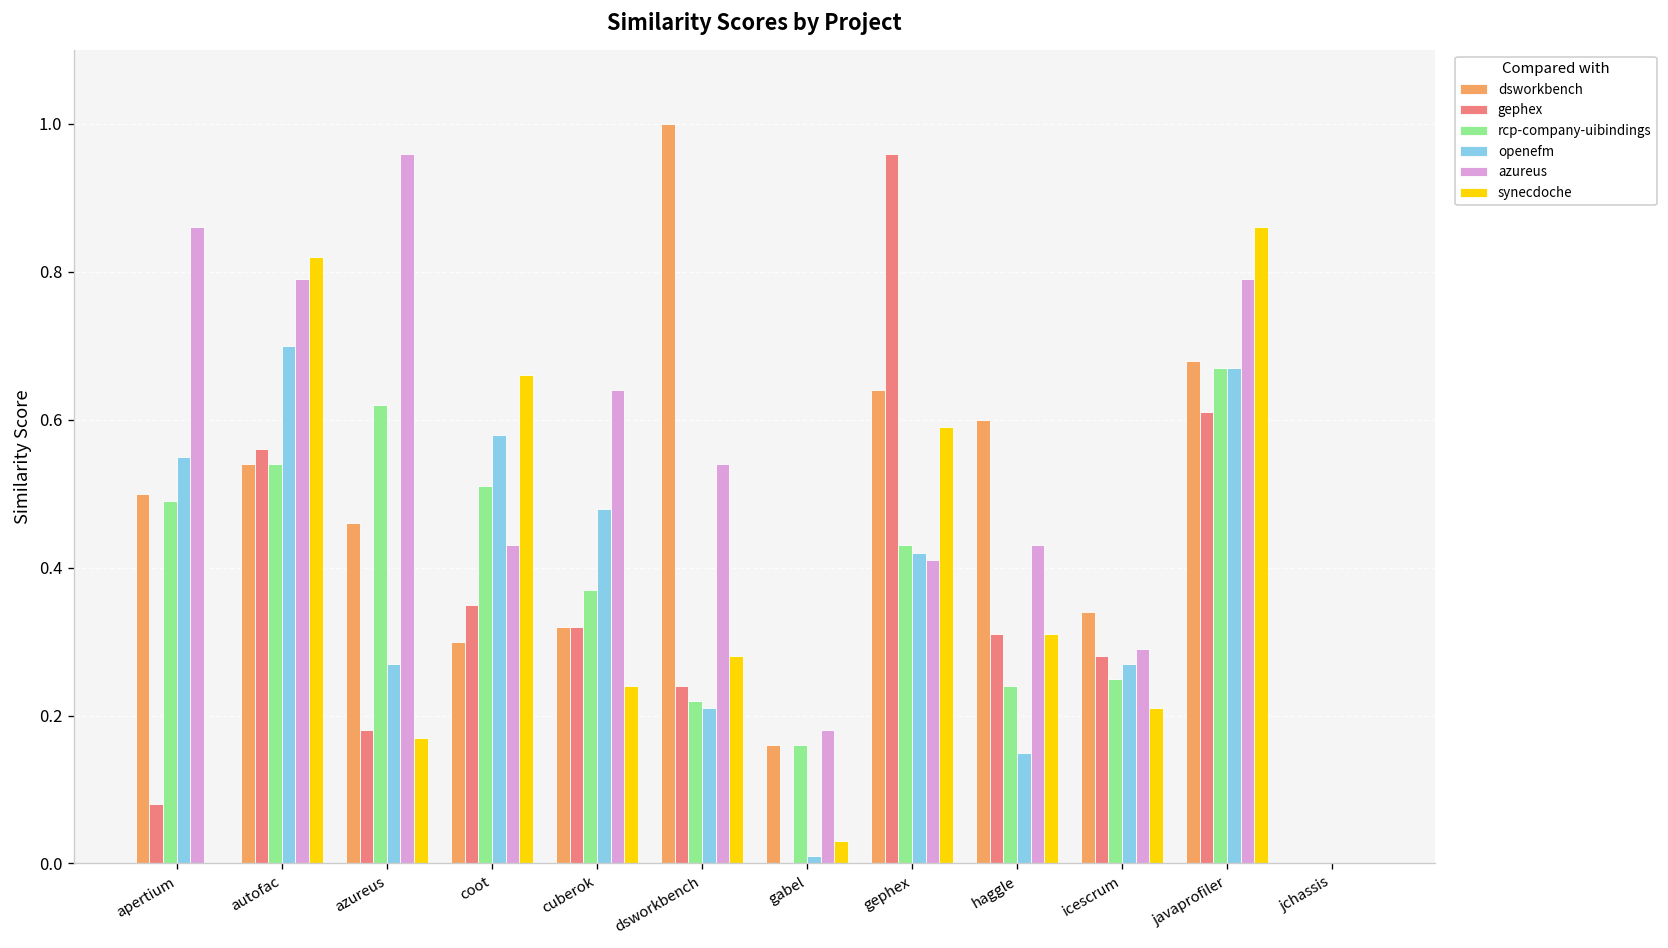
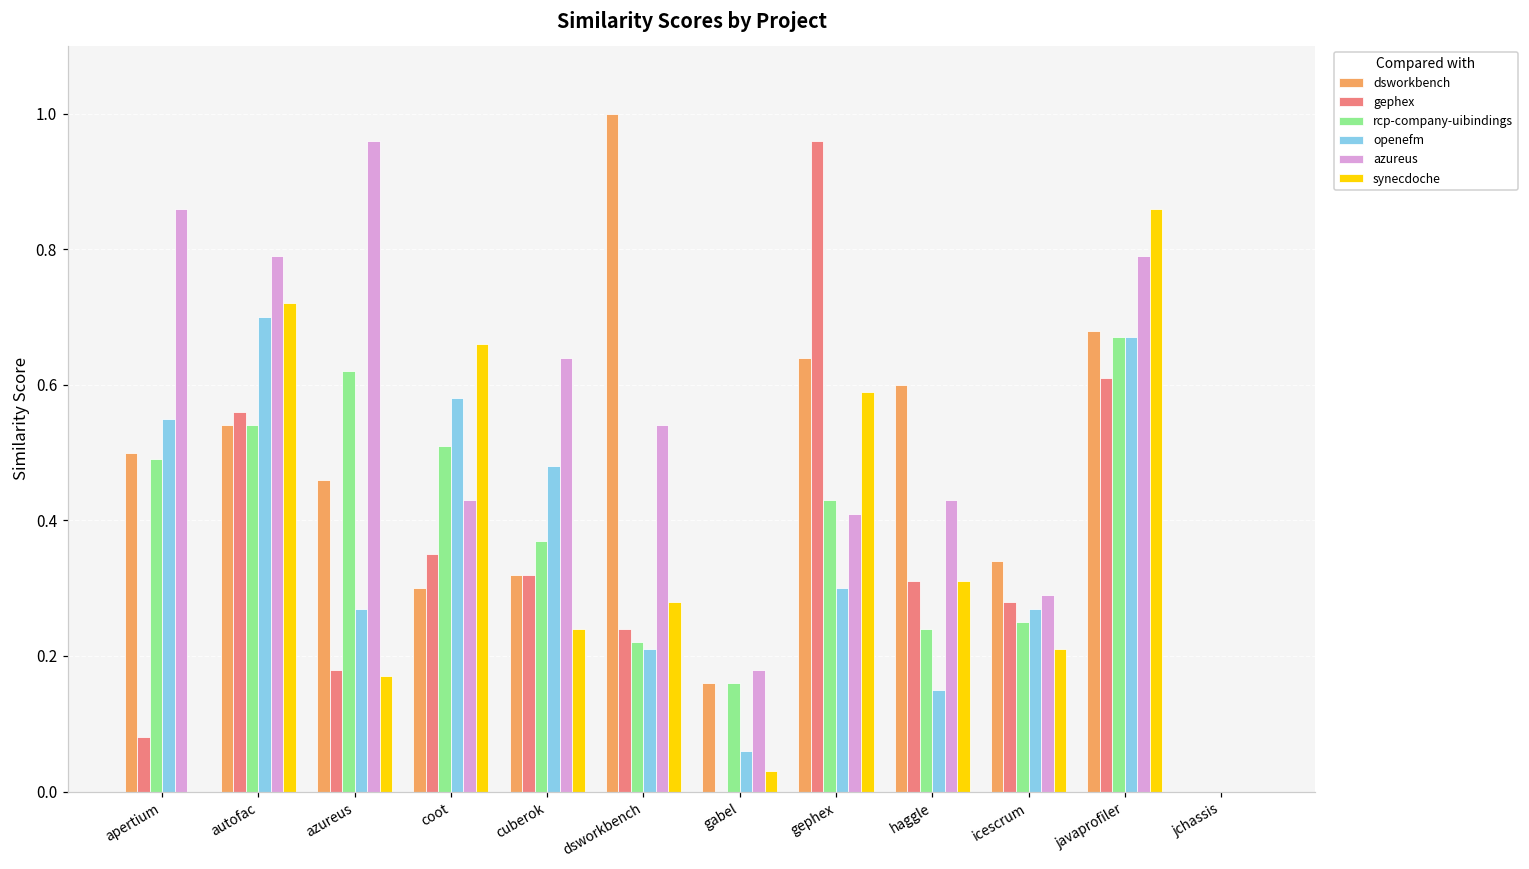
  {
    "rcp-company-uibindings": {
      "apertium": 0.49,
      "autofac": 0.54,
      "azureus": 0.62,
      "coot": 0.51,
      "cuberok": 0.37,
      "dsworkbench": 0.22,
      "gabel": 0.16,
      "gephex": 0.43,
      "haggle": 0.24,
      "icescrum": 0.25,
      "javaprofiler": 0.67,
      "jchassis": 0.00
    },
    "openefm": {
      "apertium": 0.55,
      "autofac": 0.70,
      "azureus": 0.27,
      "coot": 0.58,
      "cuberok": 0.48,
      "dsworkbench": 0.21,
-     "gabel": 0.01,
-     "gephex": 0.42,
+     "gabel": 0.06,
+     "gephex": 0.30,
      "haggle": 0.15,
      "icescrum": 0.27,
      "javaprofiler": 0.67,
      "jchassis": 0.00
    },
    "azureus": {
      "apertium": 0.86,
      "autofac": 0.79,
      "azureus": 0.96,
      "coot": 0.43,
      "cuberok": 0.64,
      "dsworkbench": 0.54,
      "gabel": 0.18,
      "gephex": 0.41,
      "haggle": 0.43,
      "icescrum": 0.29,
      "javaprofiler": 0.79,
      "jchassis": 0.00
    },
    "synecdoche": {
      "apertium": 0.00,
-     "autofac": 0.82,
+     "autofac": 0.72,
      "azureus": 0.17,
      "coot": 0.66,
      "cuberok": 0.24,
      "dsworkbench": 0.28,
      "gabel": 0.03,
      "gephex": 0.59,
      "haggle": 0.31,
      "icescrum": 0.21,
      "javaprofiler": 0.86,
      "jchassis": 0.00
    }
  }
